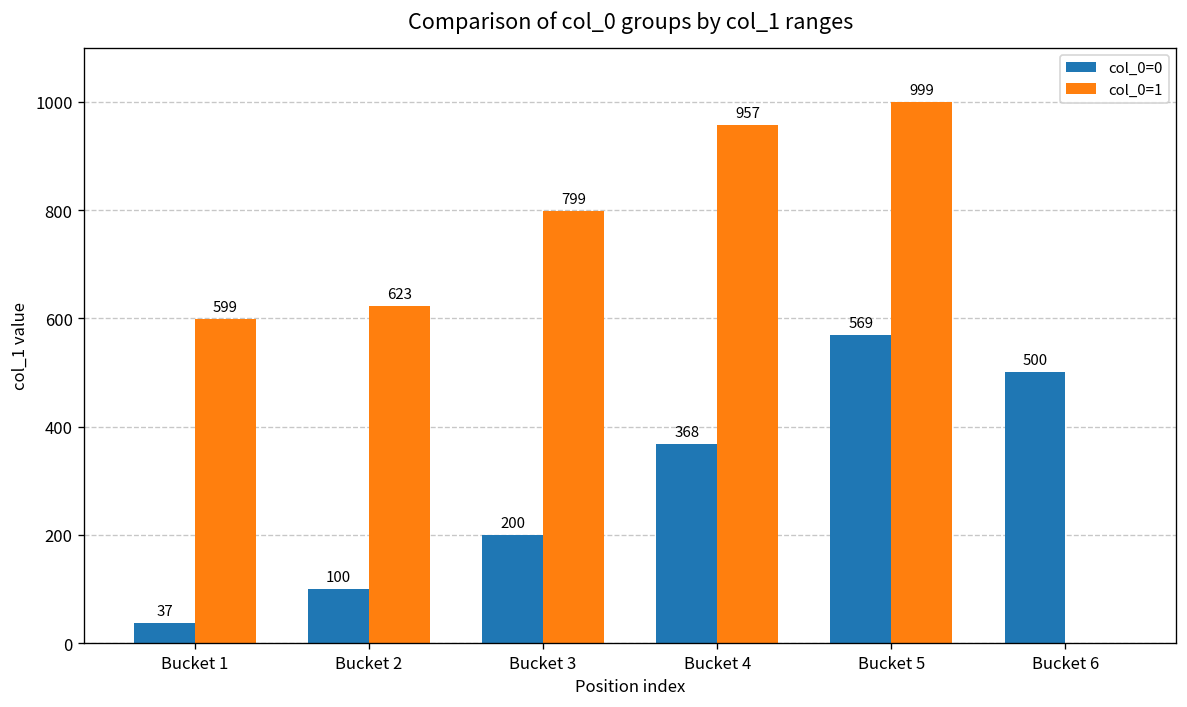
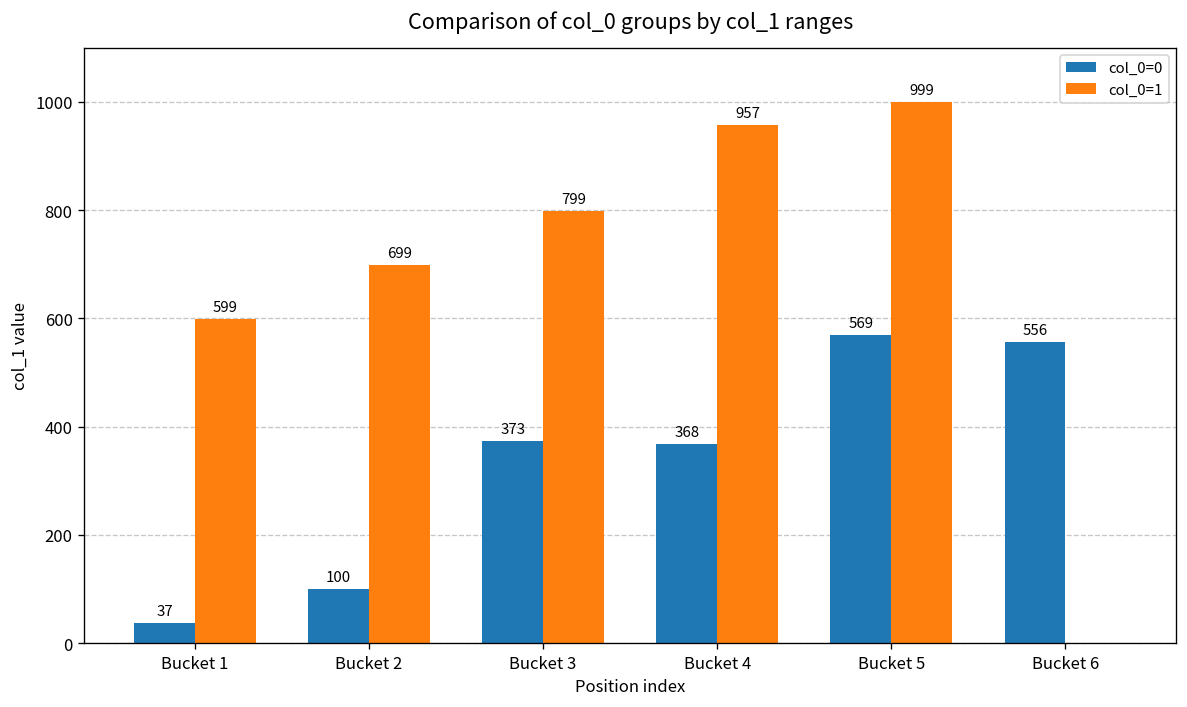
  {
    "col_0=0": {
      "Bucket 1": 37,
      "Bucket 2": 100,
-     "Bucket 3": 200,
+     "Bucket 3": 373,
      "Bucket 4": 368,
      "Bucket 5": 569,
-     "Bucket 6": 500
+     "Bucket 6": 556
    },
    "col_0=1": {
      "Bucket 1": 599,
-     "Bucket 2": 623,
+     "Bucket 2": 699,
      "Bucket 3": 799,
      "Bucket 4": 957,
      "Bucket 5": 999
    }
  }
